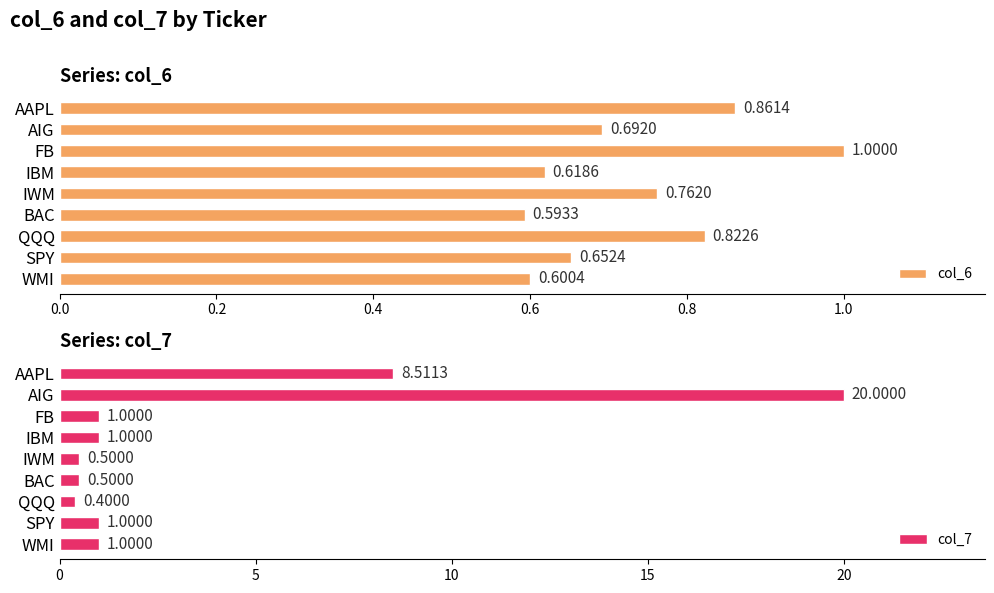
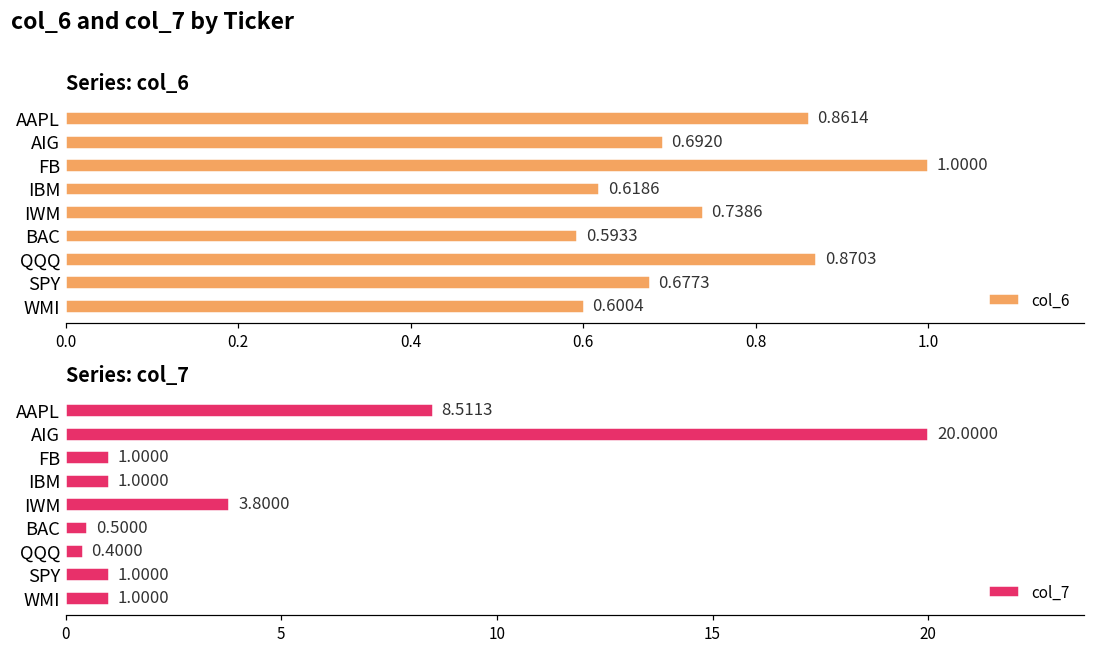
  {
    "Series: col_6": {
      "AAPL": 0.8614,
      "AIG": 0.6920,
      "FB": 1.0000,
      "IBM": 0.6186,
-     "IWM": 0.7620,
+     "IWM": 0.7386,
      "BAC": 0.5933,
-     "QQQ": 0.8226,
-     "SPY": 0.6524,
+     "QQQ": 0.8703,
+     "SPY": 0.6773,
      "WMI": 0.6004
    },
    "Series: col_7": {
      "AAPL": 8.5113,
      "AIG": 20.0000,
      "FB": 1.0000,
      "IBM": 1.0000,
-     "IWM": 0.5000,
+     "IWM": 3.8000,
      "BAC": 0.5000,
      "QQQ": 0.4000,
      "SPY": 1.0000,
      "WMI": 1.0000
    }
  }
